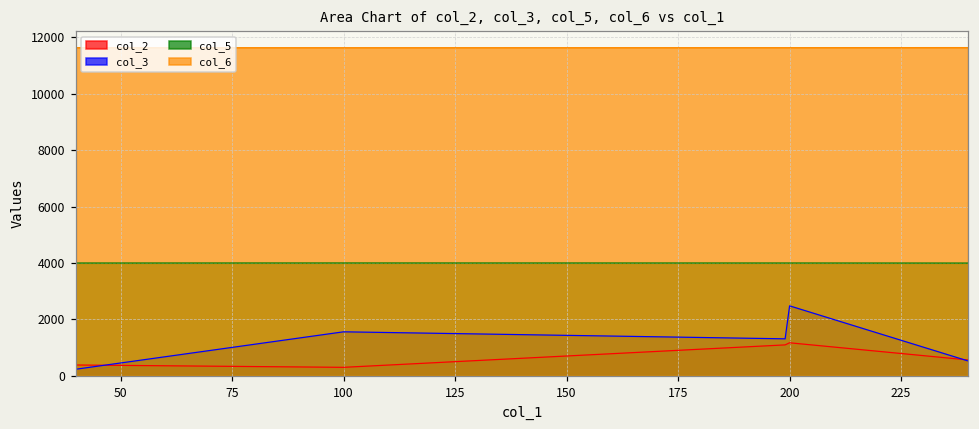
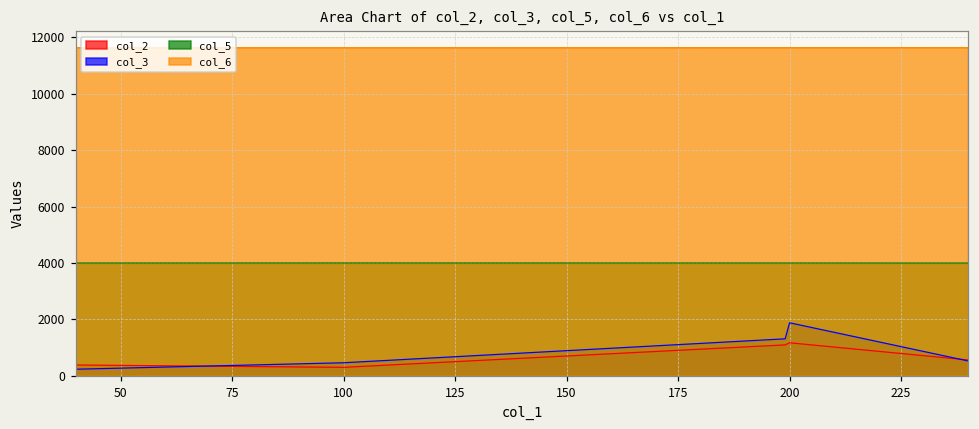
  {
    "col_2": {
      "100": 300,
      "200": 1200
    },
    "col_3": {
-     "100": 1600,
-     "200": 2500
+     "100": 500,
+     "200": 1900
    },
    "col_5": {
      "100": 4000,
      "200": 4000
    },
    "col_6": {
      "100": 11600,
      "200": 11600
    }
  }
